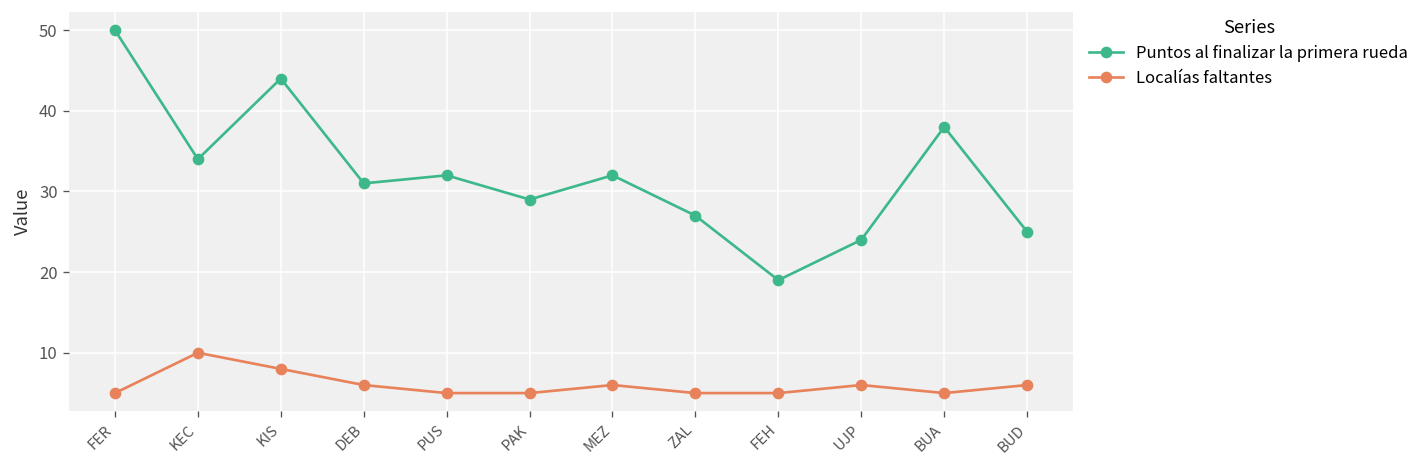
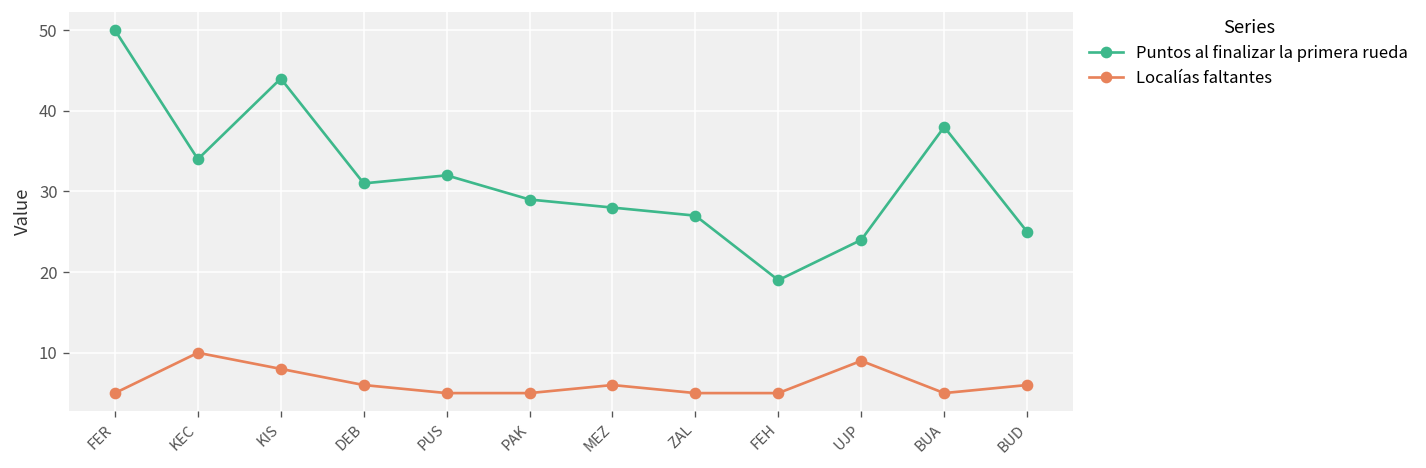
  {
    "Puntos al finalizar la primera rueda": {
      "FER": 50,
      "KEC": 34,
      "KIS": 44,
      "DEB": 31,
      "PUS": 32,
      "PAK": 29,
-     "MEZ": 32,
+     "MEZ": 28,
      "ZAL": 27,
      "FEH": 19,
      "UJP": 24,
      "BUA": 38,
      "BUD": 25
    },
    "Localías faltantes": {
      "FER": 5,
      "KEC": 10,
      "KIS": 8,
      "DEB": 6,
      "PUS": 5,
      "PAK": 5,
      "MEZ": 6,
      "ZAL": 5,
      "FEH": 5,
-     "UJP": 6,
+     "UJP": 9,
      "BUA": 5,
      "BUD": 6
    }
  }
